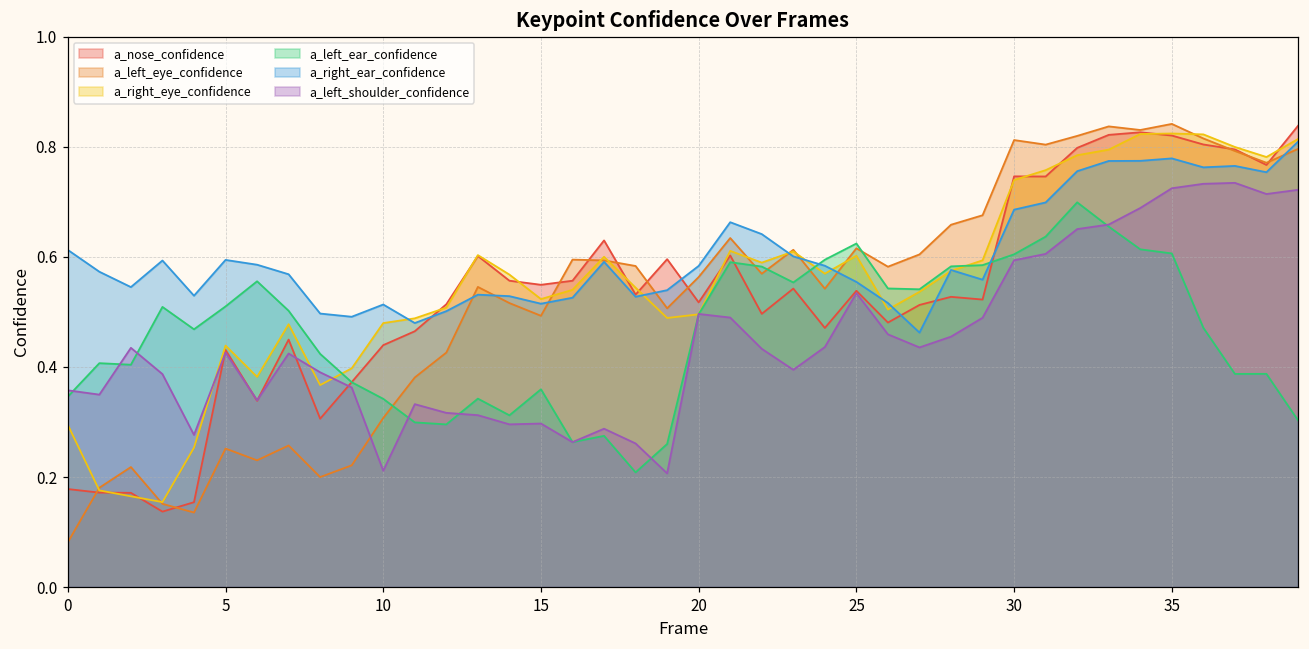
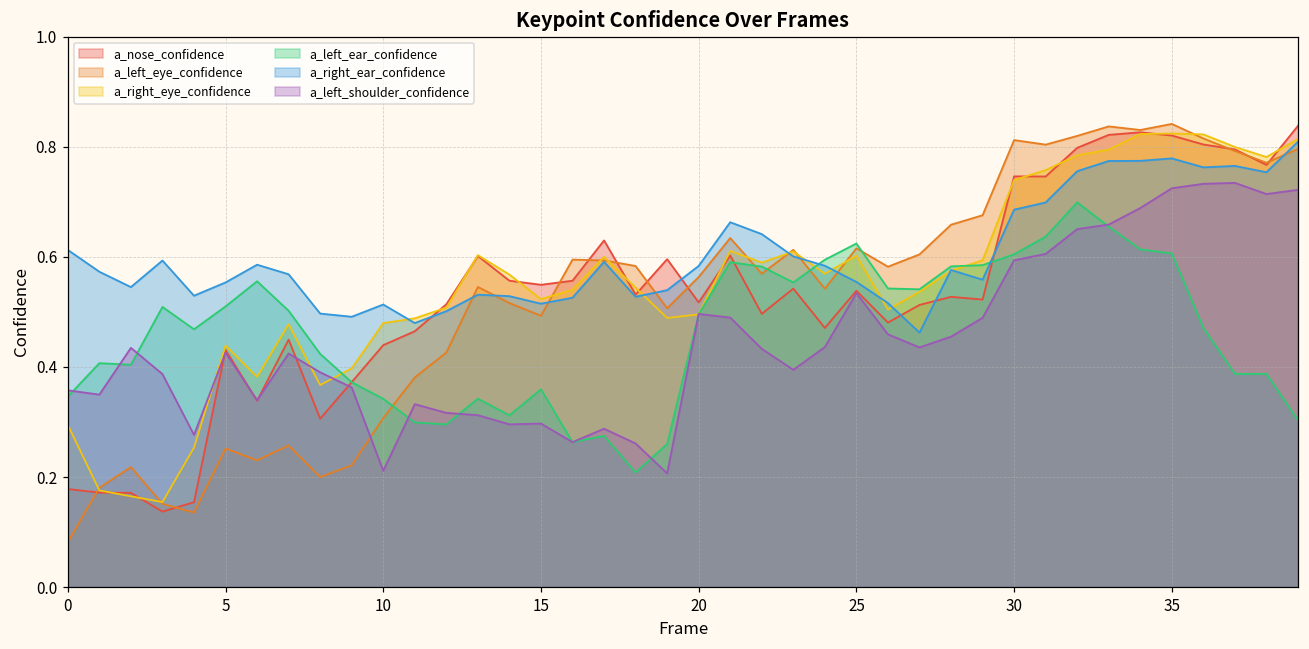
  {
    "a_left_ear_confidence": {
      "0": 0.35,
      "5": 0.51,
      "10": 0.34,
      "15": 0.36,
      "25": 0.62,
      "30": 0.60,
      "35": 0.61
    },
    "a_right_ear_confidence": {
      "0": 0.61,
-     "5": 0.59,
+     "5": 0.55,
      "10": 0.51,
      "15": 0.51,
      "20": 0.58,
      "25": 0.55,
      "30": 0.69,
      "35": 0.78
    },
    "a_left_shoulder_confidence": {
      "0": 0.36,
      "10": 0.21,
      "15": 0.30,
      "30": 0.59,
      "35": 0.72
    }
  }
